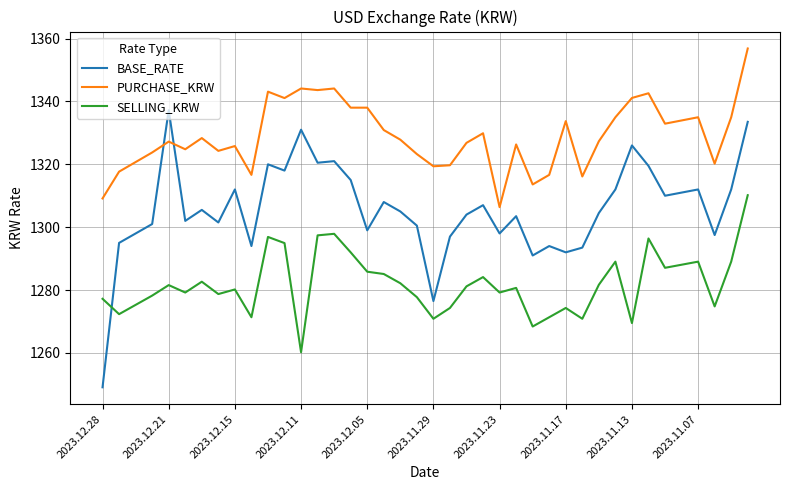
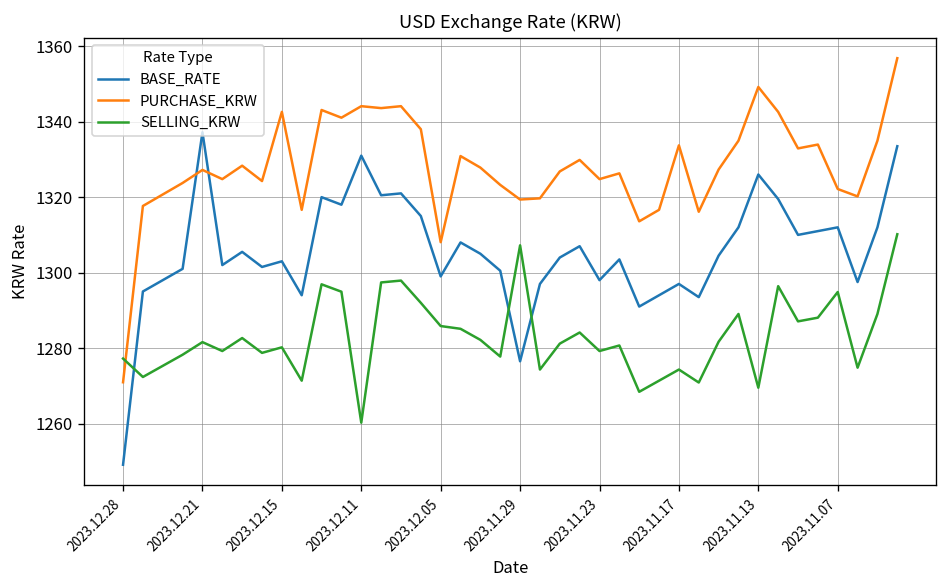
  {
    "BASE_RATE": {
      "2023.12.28": 1249,
-     "2023.12.15": 1312,
+     "2023.12.15": 1303,
      "2023.12.11": 1331,
      "2023.12.05": 1299,
      "2023.11.29": 1277,
      "2023.11.23": 1298,
-     "2023.11.17": 1292,
+     "2023.11.17": 1297,
      "2023.11.13": 1326,
      "2023.11.07": 1312
    },
    "PURCHASE_KRW": {
-     "2023.12.28": 1309,
+     "2023.12.28": 1271,
      "2023.12.21": 1327,
-     "2023.12.15": 1326,
+     "2023.12.15": 1343,
      "2023.12.11": 1344,
-     "2023.12.05": 1338,
+     "2023.12.05": 1308,
      "2023.11.29": 1319,
-     "2023.11.23": 1306,
+     "2023.11.23": 1325,
      "2023.11.17": 1334,
-     "2023.11.13": 1341,
-     "2023.11.07": 1335
+     "2023.11.13": 1349,
+     "2023.11.07": 1322
    },
    "SELLING_KRW": {
      "2023.12.28": 1277,
      "2023.12.21": 1282,
      "2023.12.15": 1280,
      "2023.12.11": 1260,
      "2023.12.05": 1286,
-     "2023.11.29": 1271,
+     "2023.11.29": 1307,
      "2023.11.23": 1279,
      "2023.11.17": 1274,
      "2023.11.13": 1270,
-     "2023.11.07": 1289
+     "2023.11.07": 1295
    }
  }
